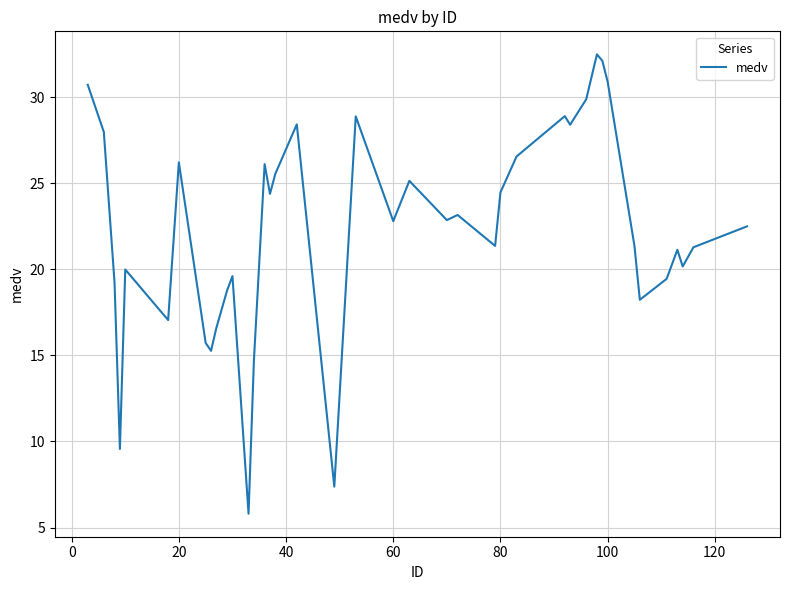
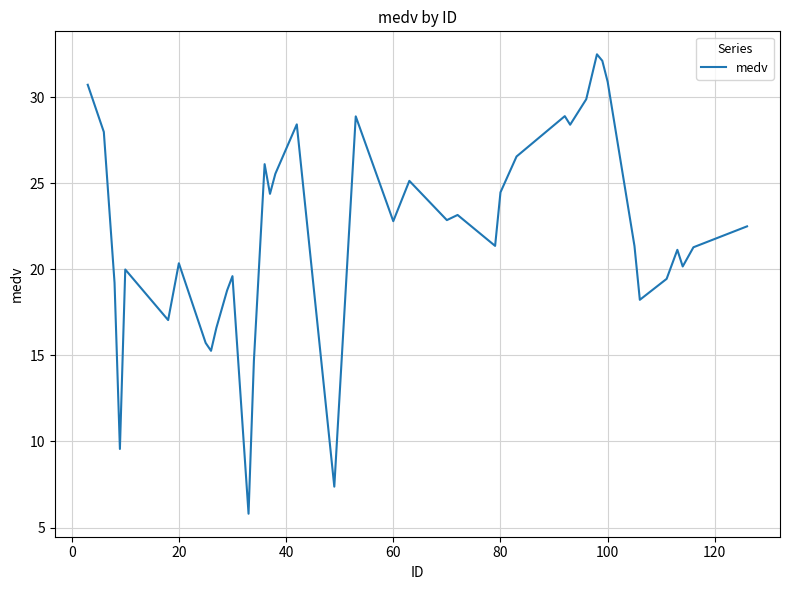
  {
-   "20": 26.2,
+   "20": 20.4,
    "60": 22.8,
    "80": 24.5,
    "100": 30.9
  }
